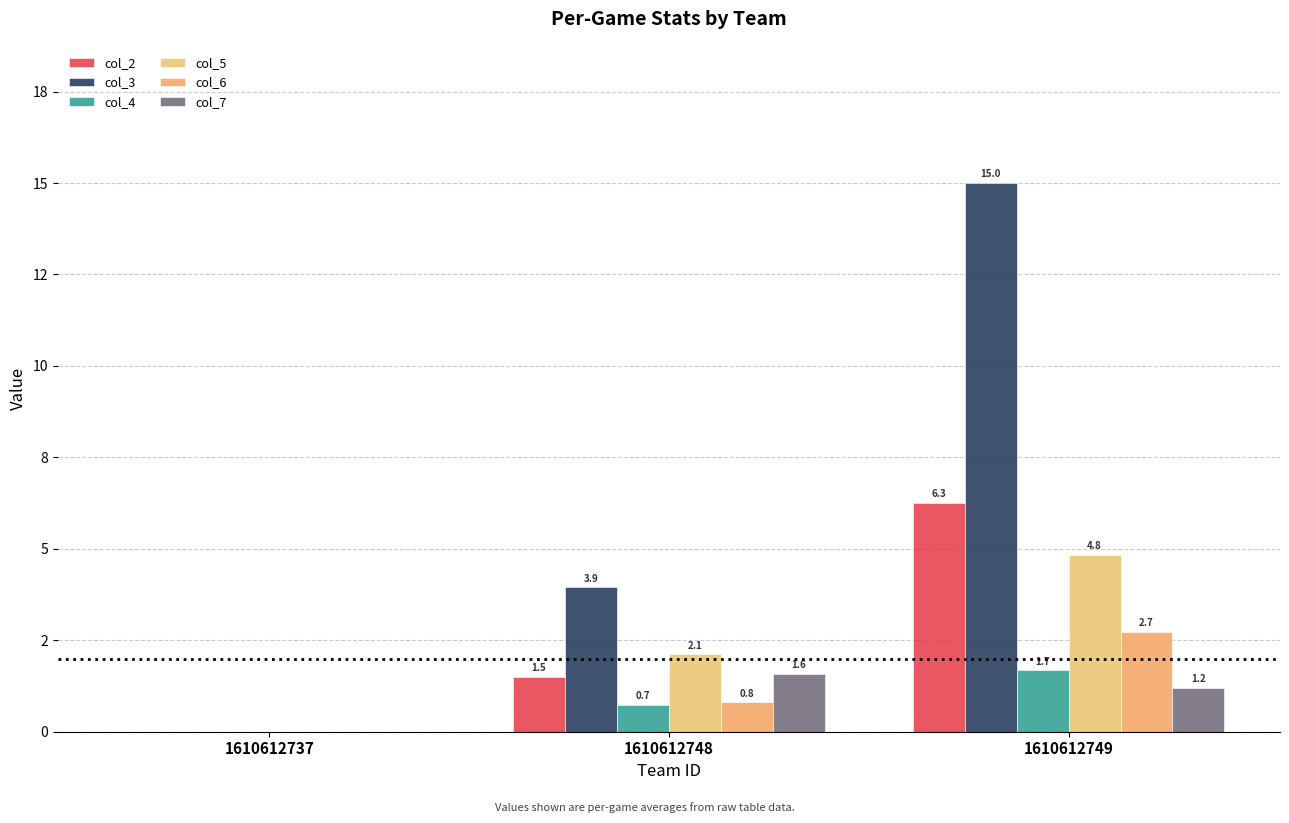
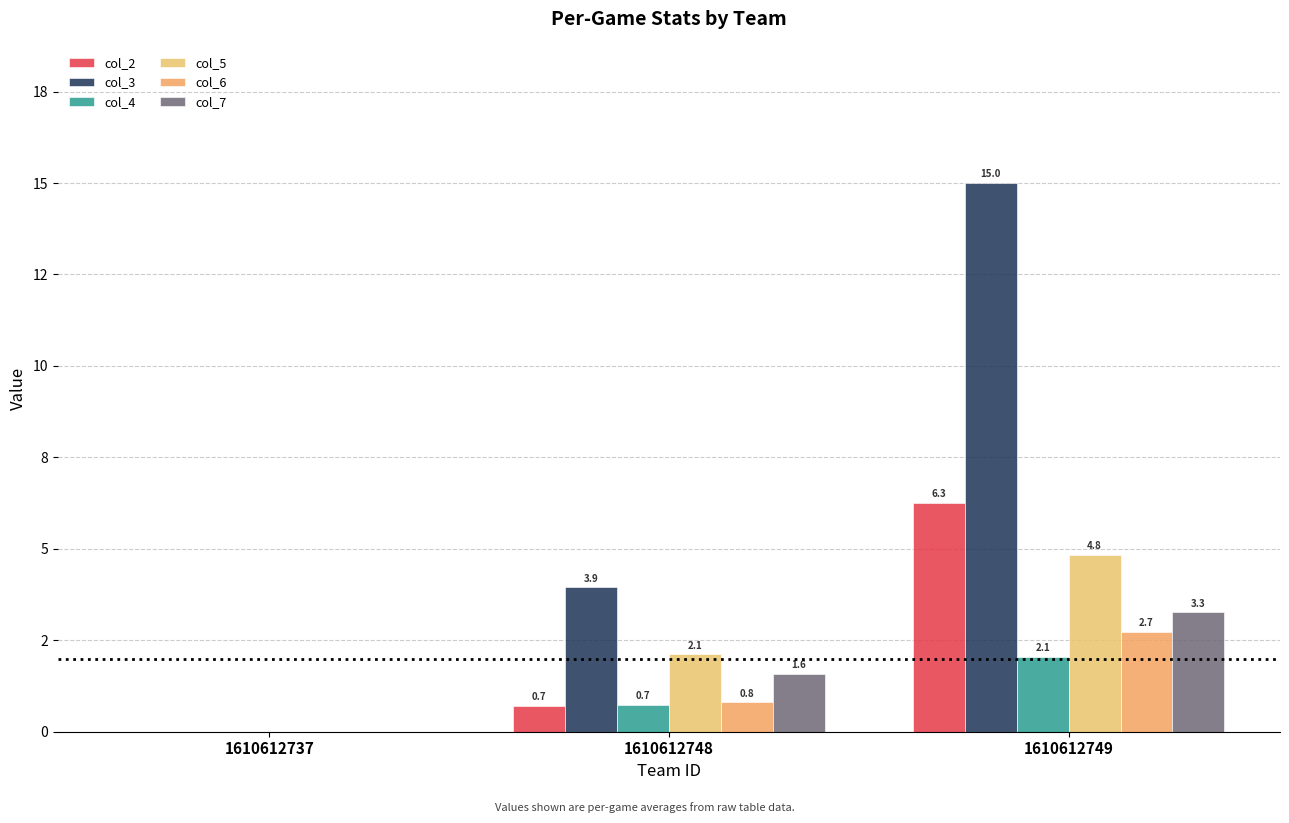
  {
    "col_2": {
-     "1610612748": 1.5,
+     "1610612748": 0.7,
      "1610612749": 6.3
    },
    "col_3": {
      "1610612748": 3.9,
      "1610612749": 15.0
    },
    "col_4": {
      "1610612748": 0.7,
-     "1610612749": 1.7
+     "1610612749": 2.1
    },
    "col_7": {
      "1610612748": 1.6,
-     "1610612749": 1.2
+     "1610612749": 3.3
    }
  }
